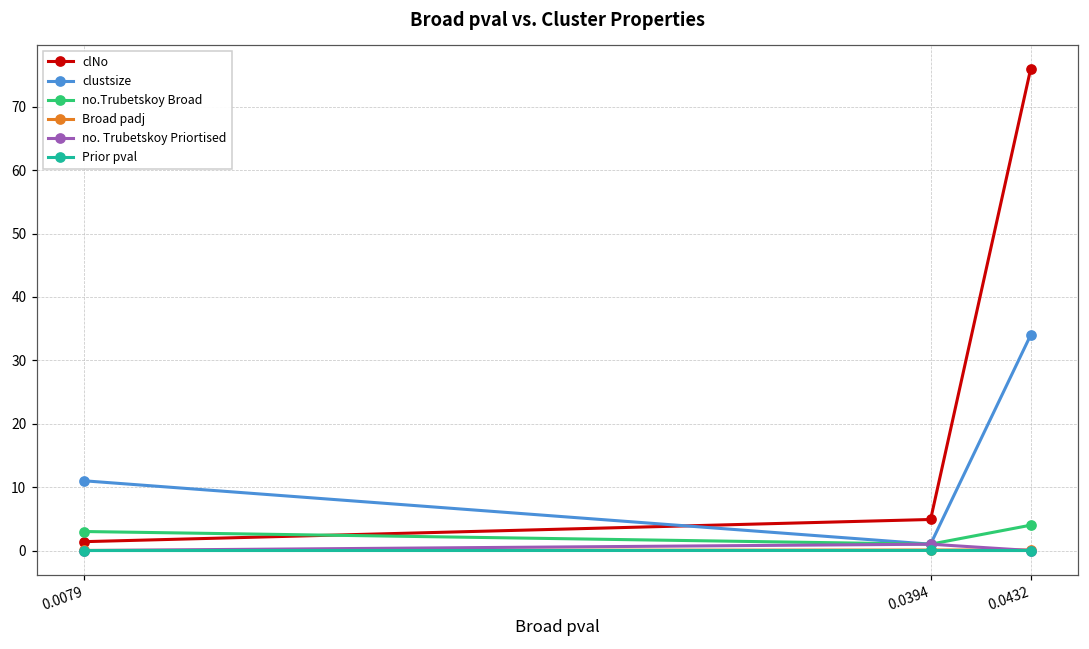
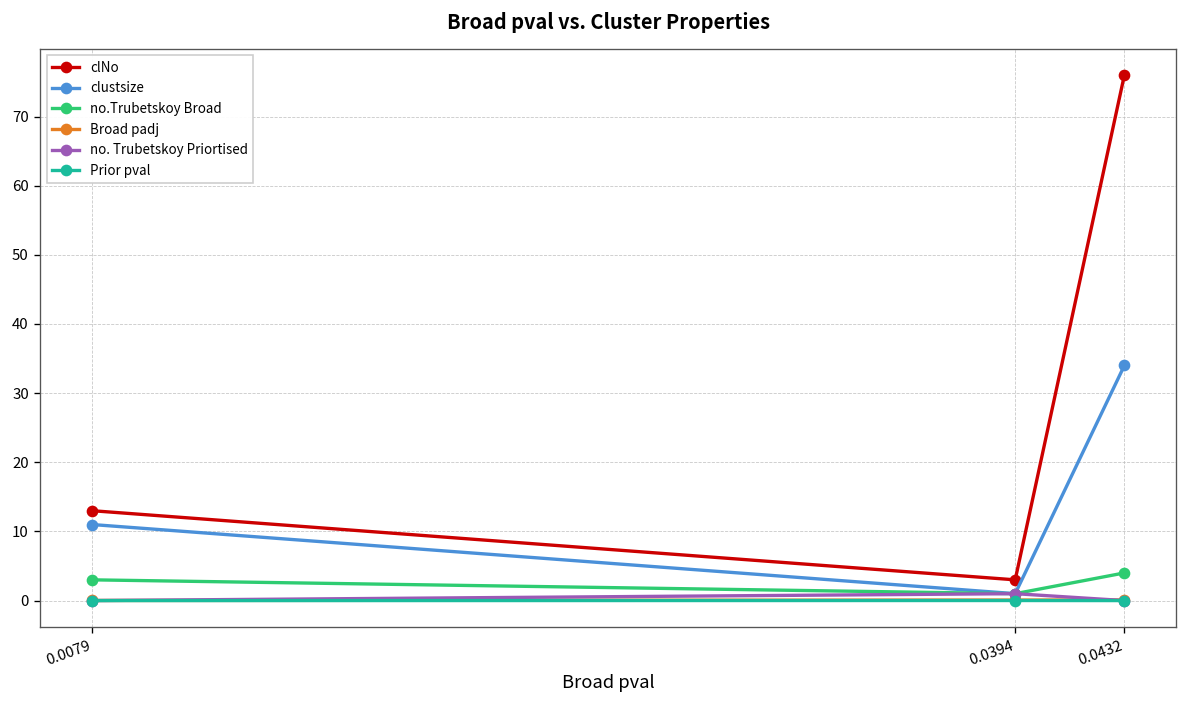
  {
    "clNo": {
-     "0.0079": 1,
-     "0.0394": 5,
+     "0.0079": 13,
+     "0.0394": 3,
      "0.0432": 76
    },
    "clustsize": {
      "0.0079": 11,
      "0.0432": 34
    }
  }
